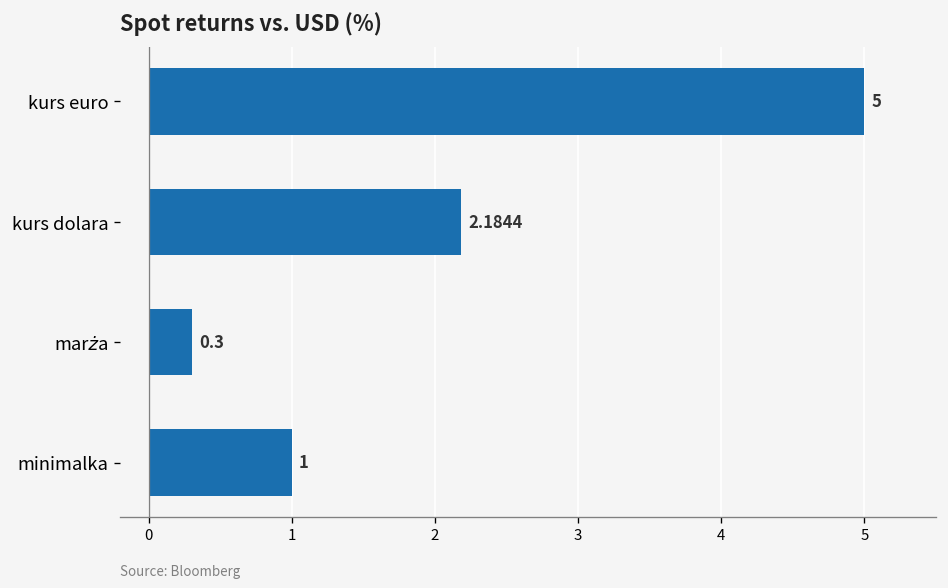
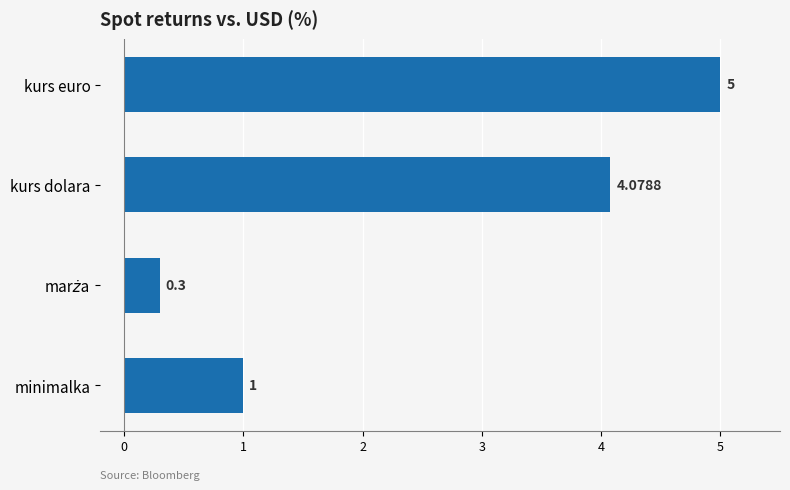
  {
    "kurs euro": 5,
-   "kurs dolara": 2.1844,
+   "kurs dolara": 4.0788,
    "marża": 0.3,
    "minimalka": 1
  }
